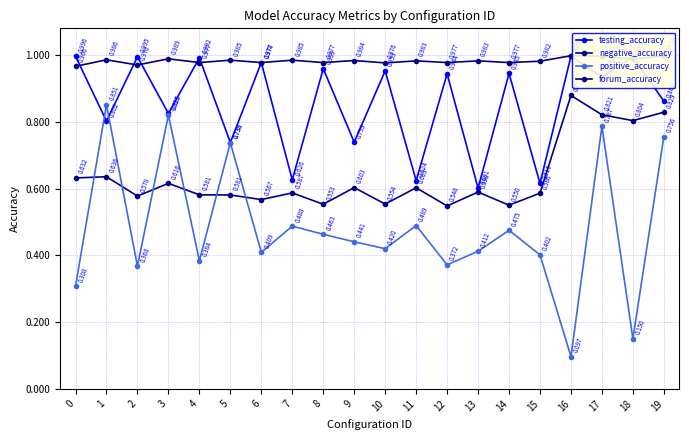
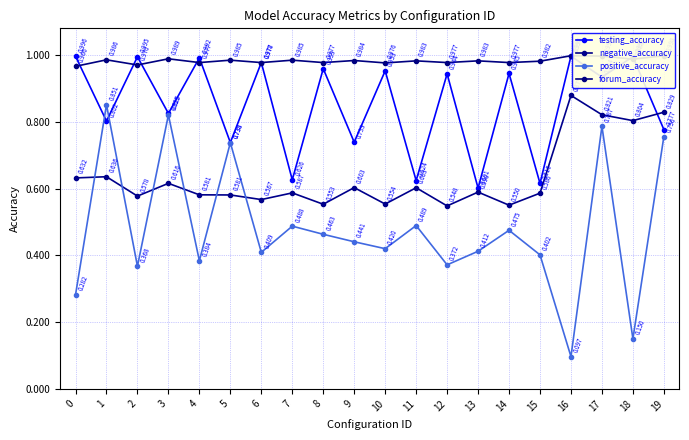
  {
    "testing_accuracy": {
-     "19": 0.86
+     "19": 0.78
    },
    "positive_accuracy": {
-     "0": 0.308,
+     "0": 0.282,
      "1": 0.851,
      "2": 0.368,
      "4": 0.384,
      "6": 0.409,
      "7": 0.488,
      "8": 0.463,
      "9": 0.441,
      "10": 0.420,
      "11": 0.489,
      "12": 0.372,
      "13": 0.412,
      "14": 0.475,
      "15": 0.402,
      "16": 0.097,
      "18": 0.150
    }
  }
